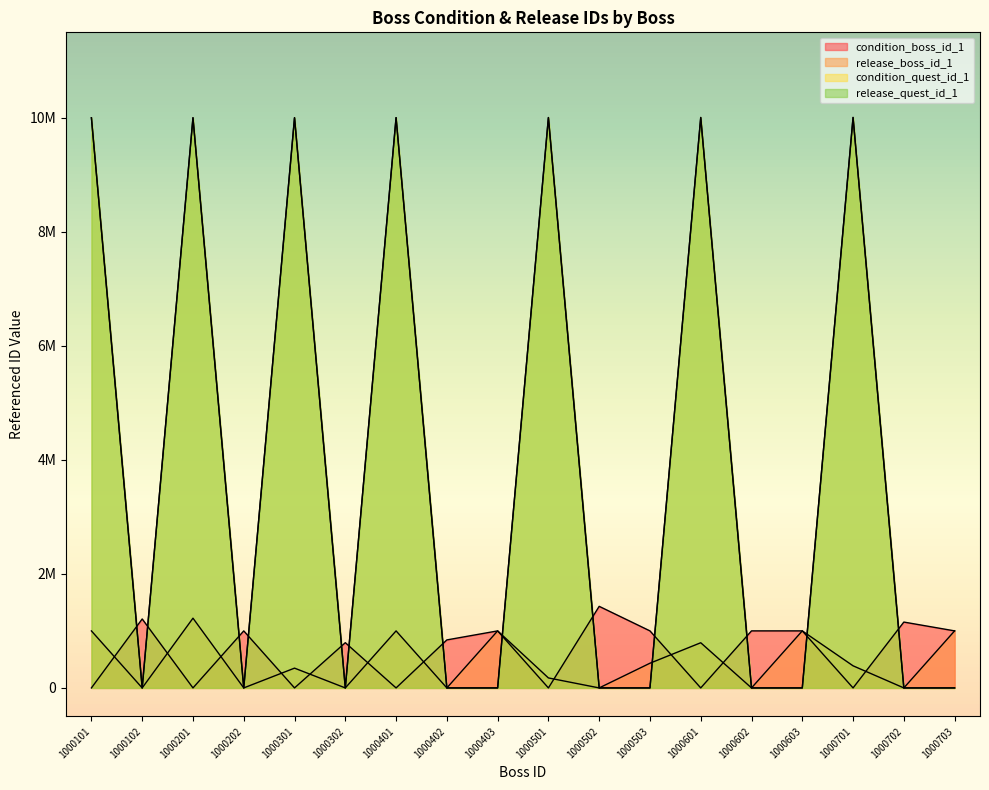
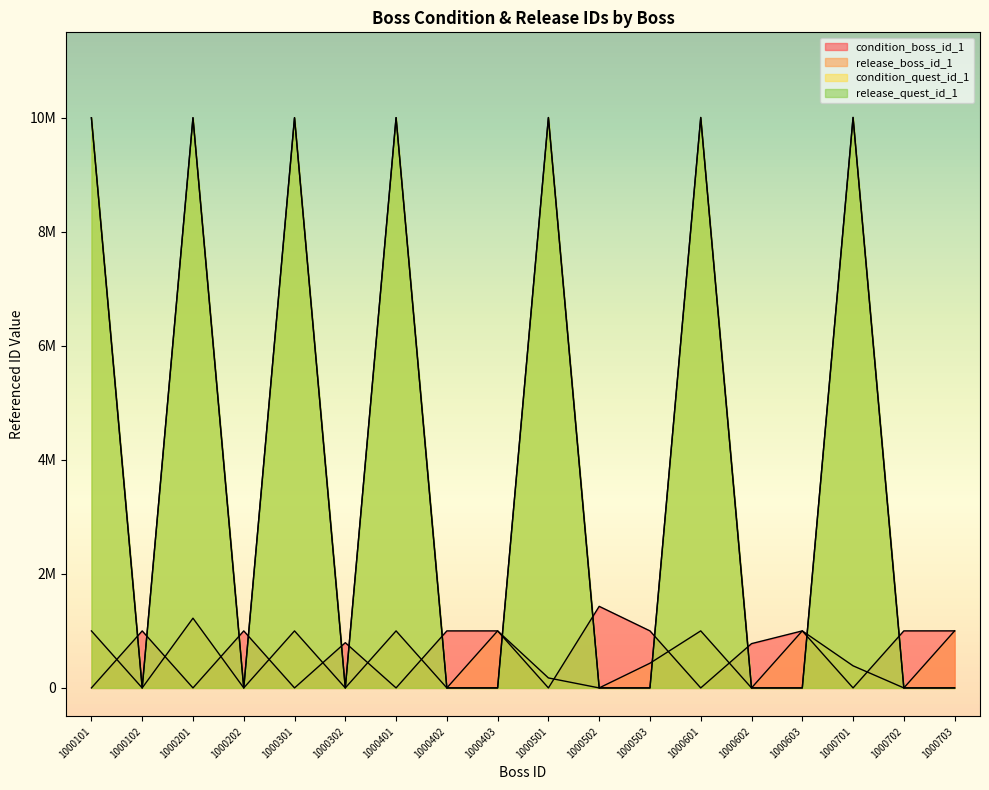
  {
    "condition_boss_id_1": {
      "1000101": 0,
-     "1000102": 1200000,
+     "1000102": 1000000,
      "1000201": 0,
      "1000202": 1000000,
      "1000301": 0,
      "1000302": 800000,
      "1000401": 0,
-     "1000402": 800000,
+     "1000402": 1000000,
      "1000501": 0,
      "1000502": 1400000,
      "1000503": 1000000,
      "1000601": 0,
-     "1000602": 1000000,
+     "1000602": 800000,
      "1000701": 0,
-     "1000702": 1200000
+     "1000702": 1000000
    },
    "release_boss_id_1": {
      "1000101": 1000000,
      "1000201": 1200000,
-     "1000301": 300000,
+     "1000301": 1000000,
      "1000401": 1000000,
      "1000501": 200000,
      "1000503": 400000,
-     "1000601": 800000,
+     "1000601": 1000000,
      "1000701": 400000
    },
    "release_quest_id_1": {
      "1000101": 10000000,
      "1000201": 10000000,
      "1000301": 10000000,
      "1000401": 10000000,
      "1000403": 0,
      "1000501": 10000000,
      "1000503": 0,
      "1000601": 10000000,
      "1000603": 0,
      "1000701": 10000000,
      "1000703": 0
    }
  }
